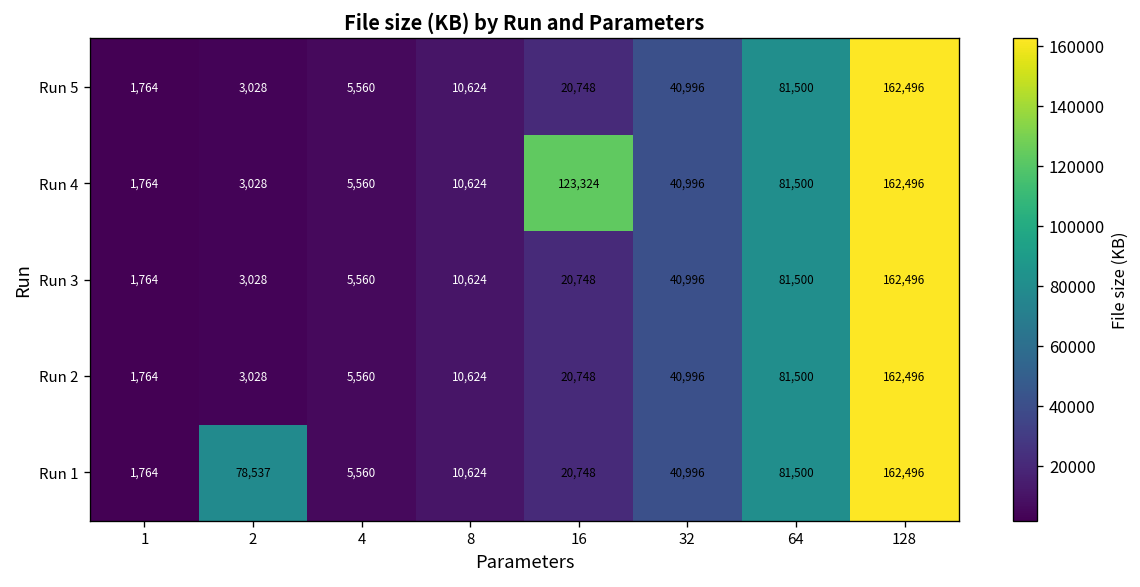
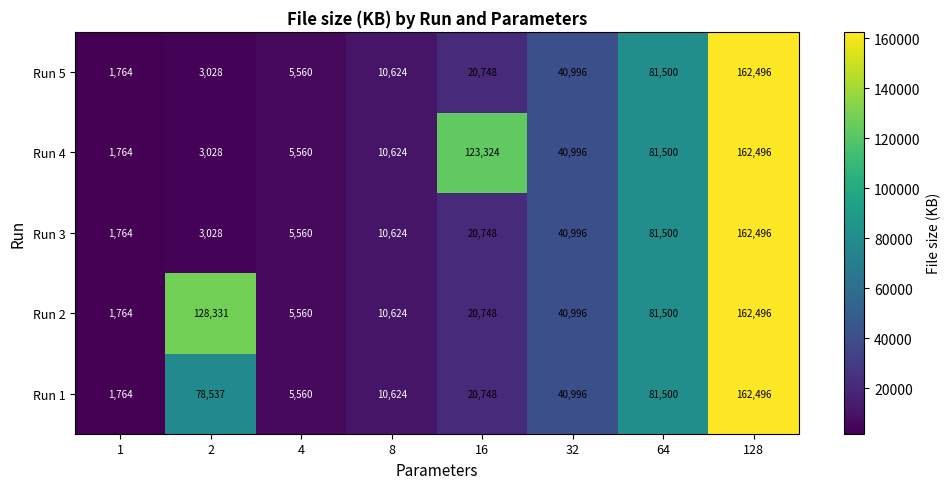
  {
    "Run 5": {
      "1": "1,764",
      "2": "3,028",
      "4": "5,560",
      "8": "10,624",
      "16": "20,748",
      "32": "40,996",
      "64": "81,500",
      "128": "162,496"
    },
    "Run 4": {
      "1": "1,764",
      "2": "3,028",
      "4": "5,560",
      "8": "10,624",
      "16": "123,324",
      "32": "40,996",
      "64": "81,500",
      "128": "162,496"
    },
    "Run 3": {
      "1": "1,764",
      "2": "3,028",
      "4": "5,560",
      "8": "10,624",
      "16": "20,748",
      "32": "40,996",
      "64": "81,500",
      "128": "162,496"
    },
    "Run 2": {
      "1": "1,764",
-     "2": "3,028",
+     "2": "128,331",
      "4": "5,560",
      "8": "10,624",
      "16": "20,748",
      "32": "40,996",
      "64": "81,500",
      "128": "162,496"
    },
    "Run 1": {
      "1": "1,764",
      "2": "78,537",
      "4": "5,560",
      "8": "10,624",
      "16": "20,748",
      "32": "40,996",
      "64": "81,500",
      "128": "162,496"
    }
  }
